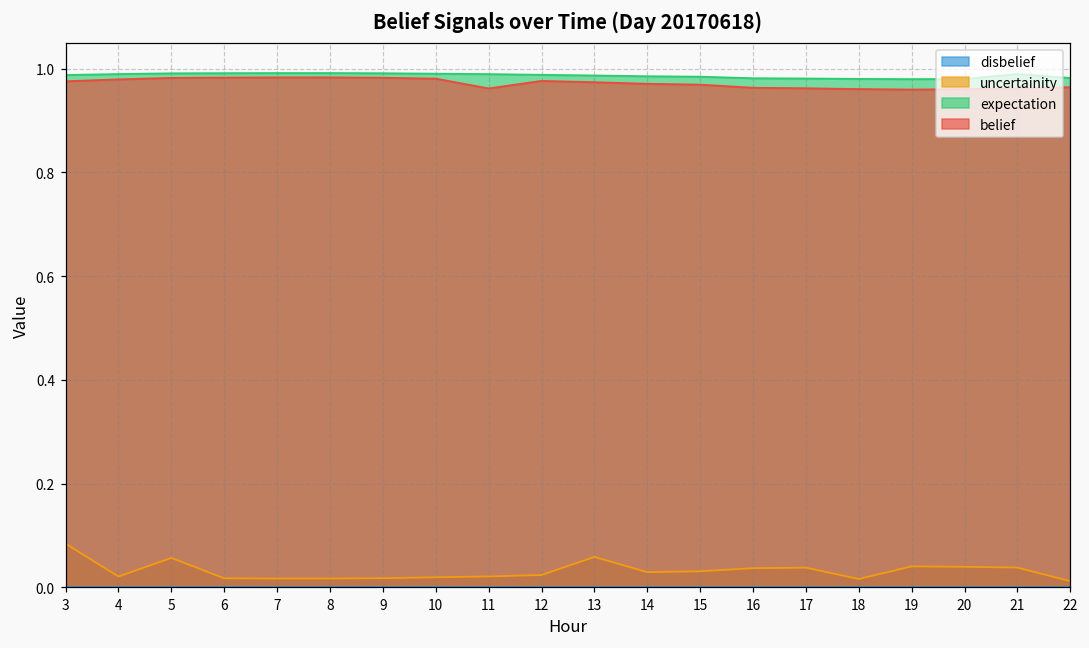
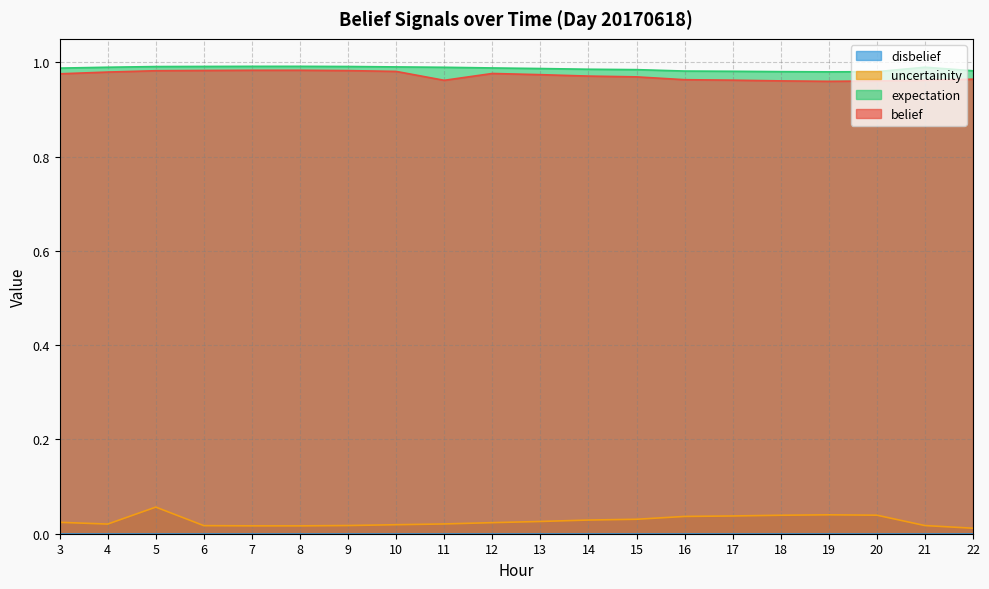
  {
    "disbelief": {
      "3": 0.00,
      "4": 0.00,
      "5": 0.00,
      "6": 0.00,
      "7": 0.00,
      "8": 0.00,
      "9": 0.00,
      "10": 0.00,
      "11": 0.00,
      "12": 0.00,
      "13": 0.00,
      "14": 0.00,
      "15": 0.00,
      "16": 0.00,
      "17": 0.00,
      "18": 0.00,
      "19": 0.00,
      "20": 0.00,
      "21": 0.00,
      "22": 0.00
    },
    "uncertainity": {
-     "3": 0.08,
+     "3": 0.02,
      "4": 0.02,
      "5": 0.06,
      "6": 0.02,
      "7": 0.02,
      "8": 0.02,
      "9": 0.02,
      "10": 0.02,
      "11": 0.02,
      "12": 0.02,
-     "13": 0.06,
+     "13": 0.03,
      "14": 0.03,
      "15": 0.03,
      "16": 0.04,
      "17": 0.04,
-     "18": 0.02,
+     "18": 0.04,
      "19": 0.04,
      "20": 0.04,
-     "21": 0.04,
+     "21": 0.02,
      "22": 0.01
    },
    "expectation": {
      "3": 0.99,
      "4": 0.99,
      "5": 0.99,
      "6": 0.99,
      "7": 0.99,
      "8": 0.99,
      "9": 0.99,
      "10": 0.99,
      "11": 0.99,
      "12": 0.99,
      "13": 0.99,
      "14": 0.99,
      "15": 0.98,
      "16": 0.98,
      "17": 0.98,
      "18": 0.98,
      "19": 0.98,
      "22": 0.98
    },
    "belief": {
      "3": 0.98,
      "4": 0.98,
      "5": 0.98,
      "6": 0.98,
      "7": 0.98,
      "8": 0.98,
      "9": 0.98,
      "10": 0.98,
      "11": 0.96,
      "12": 0.98,
      "13": 0.97,
      "14": 0.97,
      "15": 0.97,
      "16": 0.96,
      "17": 0.96,
      "18": 0.96,
      "19": 0.96,
      "22": 0.96
    }
  }
